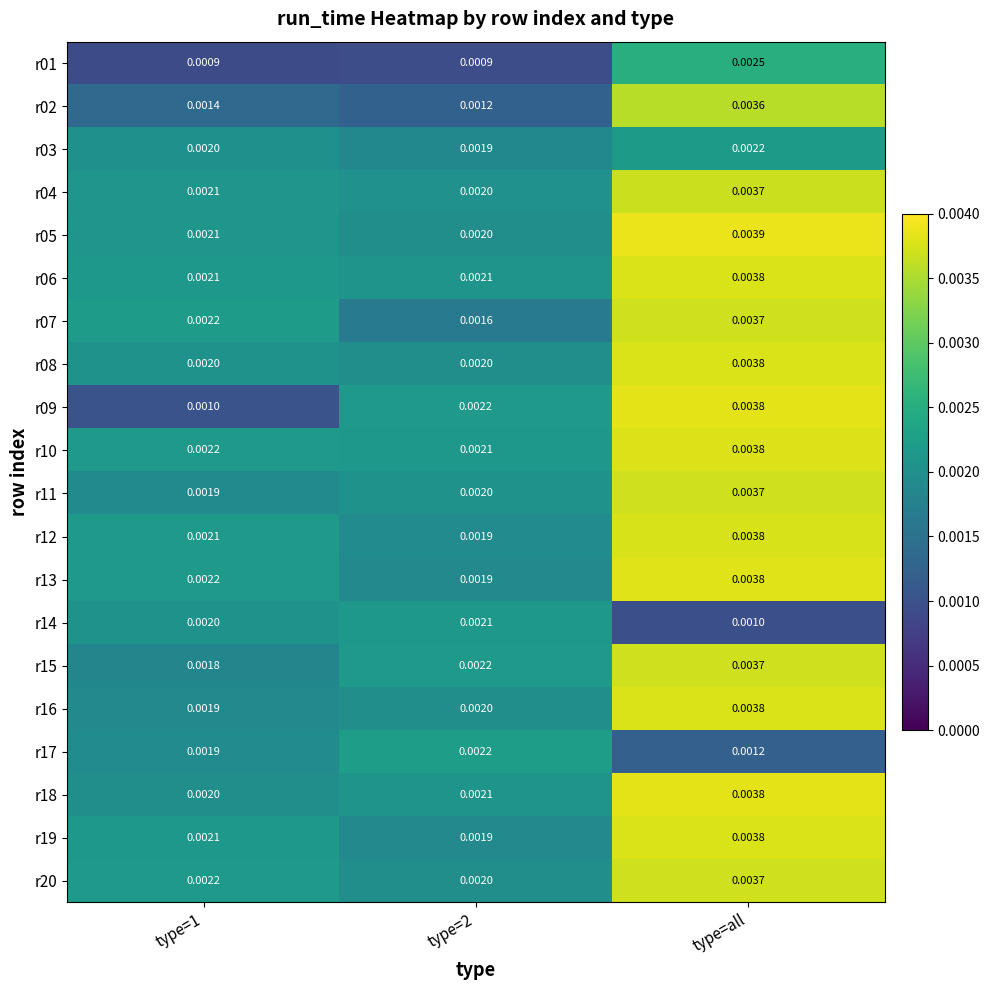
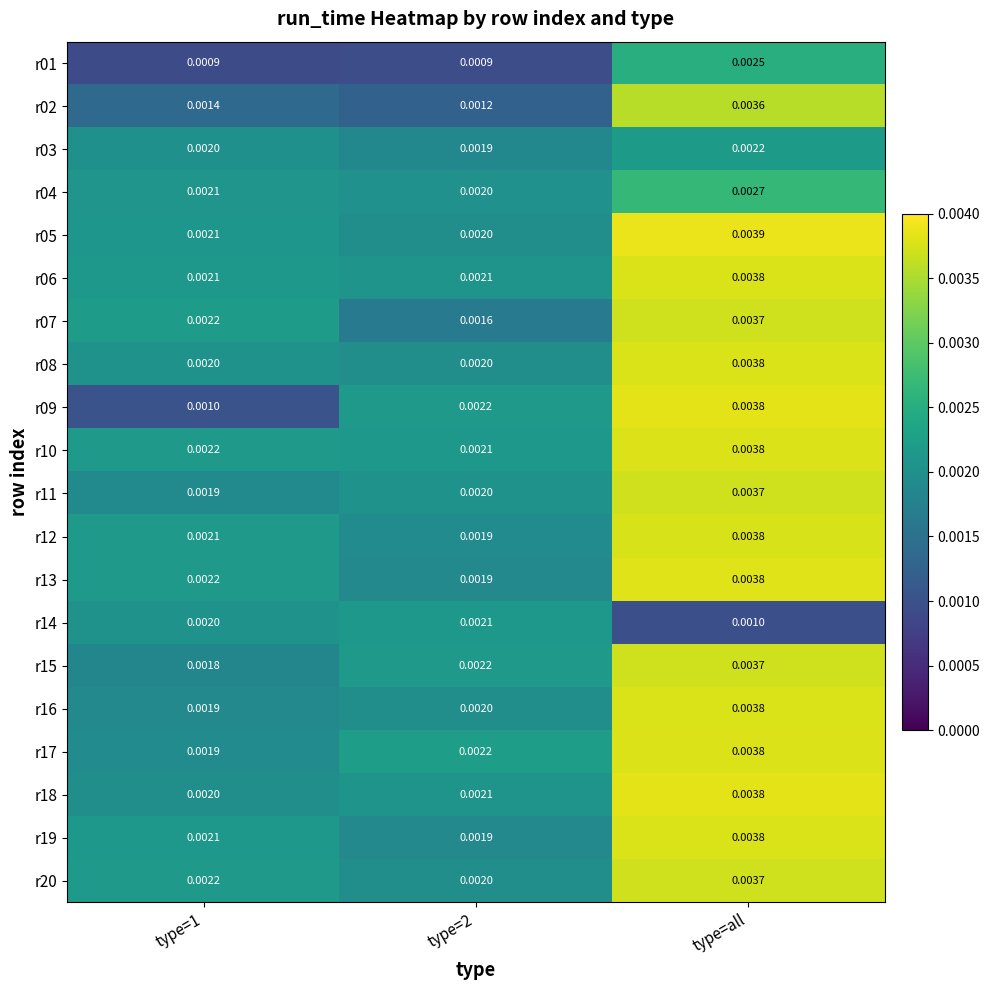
  {
    "r01": {
      "type=1": 0.0009,
      "type=2": 0.0009,
      "type=all": 0.0025
    },
    "r02": {
      "type=1": 0.0014,
      "type=2": 0.0012,
      "type=all": 0.0036
    },
    "r03": {
      "type=1": 0.0020,
      "type=2": 0.0019,
      "type=all": 0.0022
    },
    "r04": {
      "type=1": 0.0021,
      "type=2": 0.0020,
-     "type=all": 0.0037
+     "type=all": 0.0027
    },
    "r05": {
      "type=1": 0.0021,
      "type=2": 0.0020,
      "type=all": 0.0039
    },
    "r06": {
      "type=1": 0.0021,
      "type=2": 0.0021,
      "type=all": 0.0038
    },
    "r07": {
      "type=1": 0.0022,
      "type=2": 0.0016,
      "type=all": 0.0037
    },
    "r08": {
      "type=1": 0.0020,
      "type=2": 0.0020,
      "type=all": 0.0038
    },
    "r09": {
      "type=1": 0.0010,
      "type=2": 0.0022,
      "type=all": 0.0038
    },
    "r10": {
      "type=1": 0.0022,
      "type=2": 0.0021,
      "type=all": 0.0038
    },
    "r11": {
      "type=1": 0.0019,
      "type=2": 0.0020,
      "type=all": 0.0037
    },
    "r12": {
      "type=1": 0.0021,
      "type=2": 0.0019,
      "type=all": 0.0038
    },
    "r13": {
      "type=1": 0.0022,
      "type=2": 0.0019,
      "type=all": 0.0038
    },
    "r14": {
      "type=1": 0.0020,
      "type=2": 0.0021,
      "type=all": 0.0010
    },
    "r15": {
      "type=1": 0.0018,
      "type=2": 0.0022,
      "type=all": 0.0037
    },
    "r16": {
      "type=1": 0.0019,
      "type=2": 0.0020,
      "type=all": 0.0038
    },
    "r17": {
      "type=1": 0.0019,
      "type=2": 0.0022,
-     "type=all": 0.0012
+     "type=all": 0.0038
    },
    "r18": {
      "type=1": 0.0020,
      "type=2": 0.0021,
      "type=all": 0.0038
    },
    "r19": {
      "type=1": 0.0021,
      "type=2": 0.0019,
      "type=all": 0.0038
    },
    "r20": {
      "type=1": 0.0022,
      "type=2": 0.0020,
      "type=all": 0.0037
    }
  }
